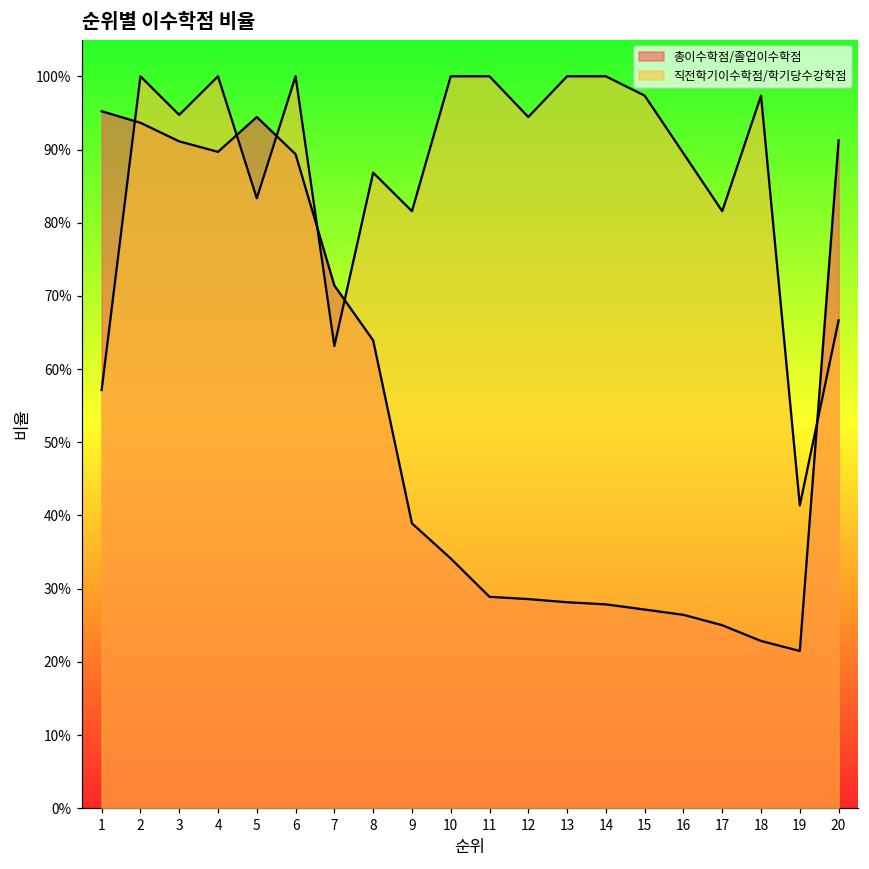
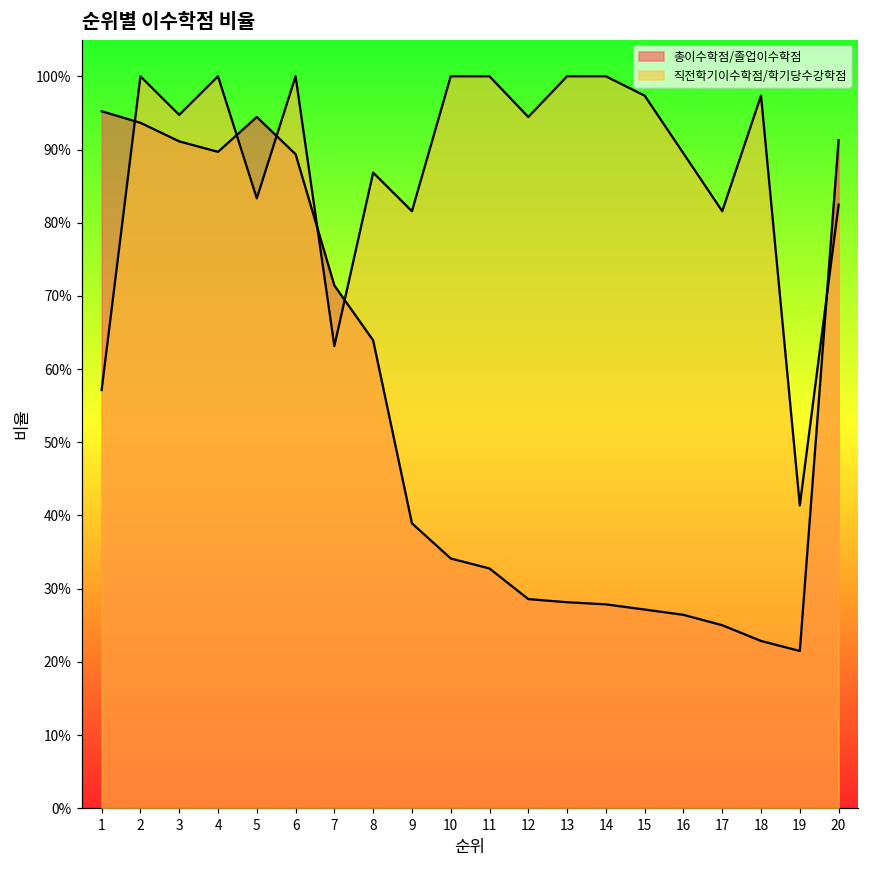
  {
    "총이수학점/졸업이수학점": {
      "1": "95%",
      "2": "94%",
      "3": "91%",
      "4": "90%",
      "5": "94%",
      "6": "89%",
      "7": "71%",
      "8": "64%",
      "9": "39%",
      "10": "34%",
-     "11": "29%",
+     "11": "33%",
      "12": "29%",
      "13": "28%",
      "14": "28%",
      "15": "27%",
      "16": "26%",
      "17": "25%",
      "18": "23%",
      "19": "21%",
      "20": "91%"
    },
    "직전학기이수학점/학기당수강학점": {
      "1": "57%",
      "2": "100%",
      "3": "95%",
      "4": "100%",
      "5": "83%",
      "6": "100%",
      "7": "63%",
      "8": "87%",
      "9": "82%",
      "10": "100%",
      "11": "100%",
      "12": "94%",
      "13": "100%",
      "14": "100%",
      "15": "97%",
      "16": "89%",
      "17": "82%",
      "18": "97%",
      "19": "41%",
-     "20": "67%"
+     "20": "82%"
    }
  }
